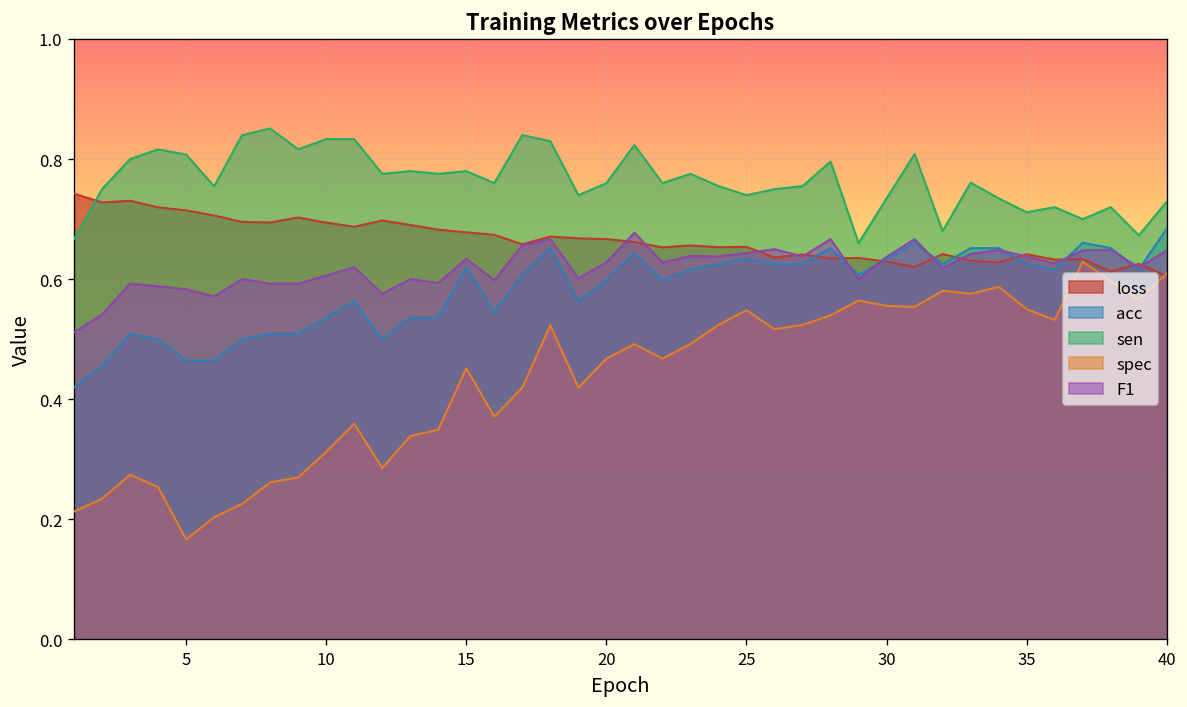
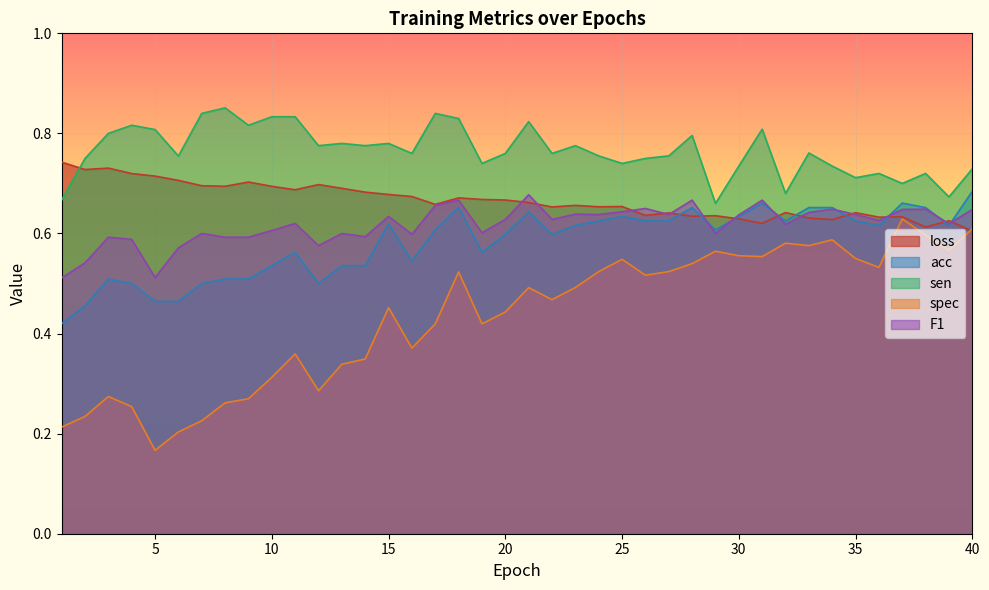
  {
    "loss": {
      "5": 0.71,
      "10": 0.69,
      "15": 0.68,
      "20": 0.67,
      "25": 0.65
    },
    "acc": {
      "5": 0.46,
      "10": 0.54,
      "15": 0.62,
      "20": 0.60,
      "25": 0.63,
      "35": 0.63,
      "40": 0.68
    },
    "sen": {
      "5": 0.81,
      "10": 0.83,
      "15": 0.78,
      "20": 0.76,
      "25": 0.74,
      "30": 0.73,
      "35": 0.71,
      "40": 0.73
    },
    "spec": {
      "5": 0.17,
      "10": 0.31,
      "15": 0.45,
-     "20": 0.47,
+     "20": 0.44,
      "25": 0.55,
      "30": 0.56,
      "35": 0.55
    },
    "F1": {
-     "5": 0.58,
+     "5": 0.51,
      "10": 0.61,
      "15": 0.63,
      "20": 0.63,
      "25": 0.64,
      "40": 0.65
    }
  }
